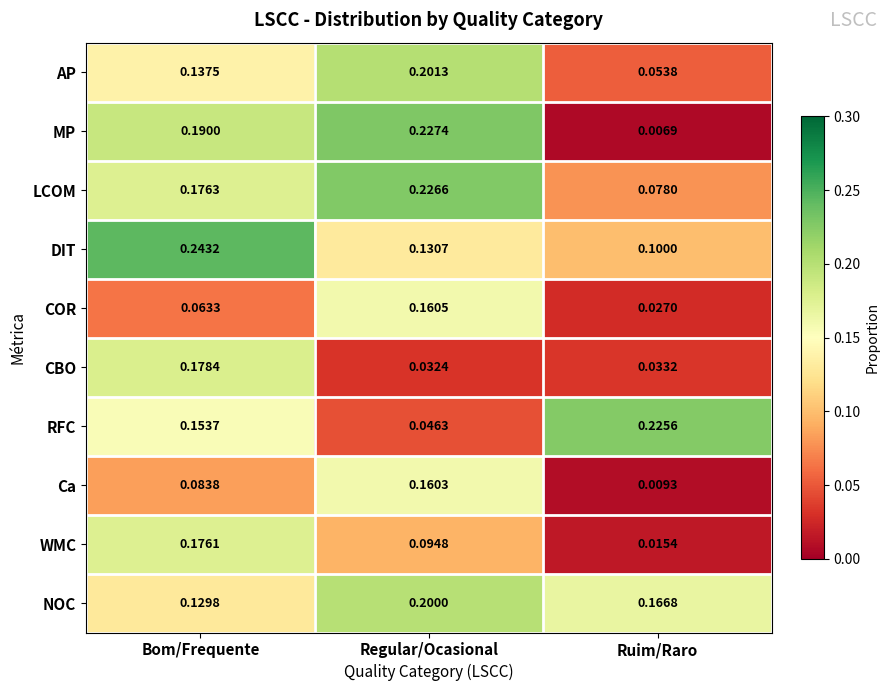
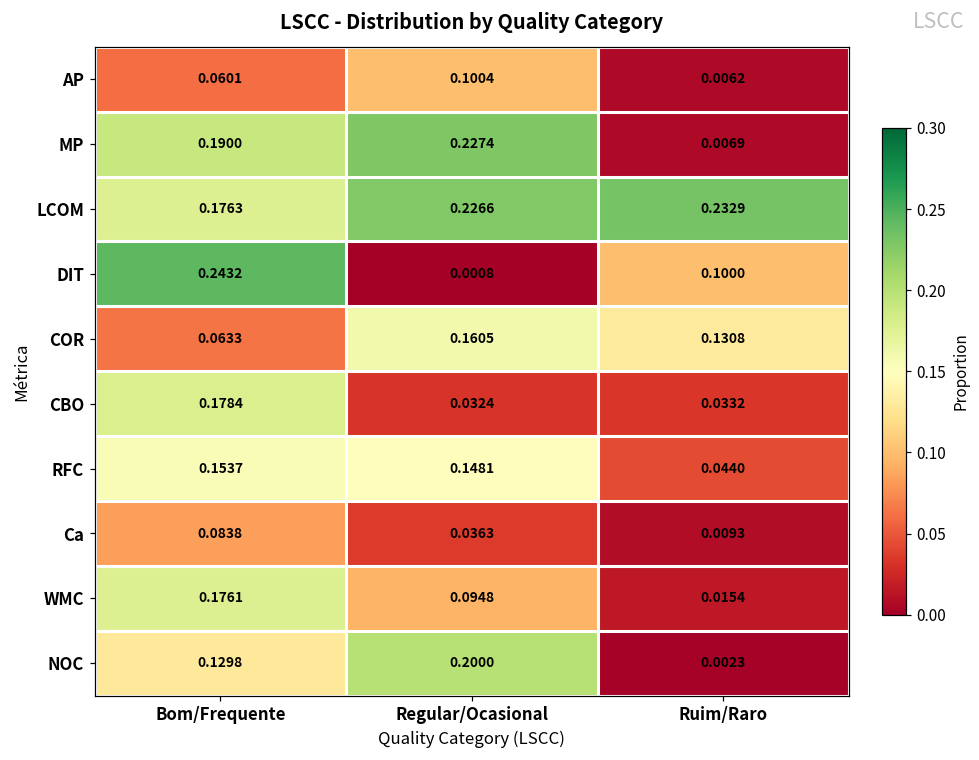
  {
    "AP": {
-     "Bom/Frequente": 0.1375,
-     "Regular/Ocasional": 0.2013,
-     "Ruim/Raro": 0.0538
+     "Bom/Frequente": 0.0601,
+     "Regular/Ocasional": 0.1004,
+     "Ruim/Raro": 0.0062
    },
    "MP": {
      "Bom/Frequente": 0.1900,
      "Regular/Ocasional": 0.2274,
      "Ruim/Raro": 0.0069
    },
    "LCOM": {
      "Bom/Frequente": 0.1763,
      "Regular/Ocasional": 0.2266,
-     "Ruim/Raro": 0.0780
+     "Ruim/Raro": 0.2329
    },
    "DIT": {
      "Bom/Frequente": 0.2432,
-     "Regular/Ocasional": 0.1307,
+     "Regular/Ocasional": 0.0008,
      "Ruim/Raro": 0.1000
    },
    "COR": {
      "Bom/Frequente": 0.0633,
      "Regular/Ocasional": 0.1605,
-     "Ruim/Raro": 0.0270
+     "Ruim/Raro": 0.1308
    },
    "CBO": {
      "Bom/Frequente": 0.1784,
      "Regular/Ocasional": 0.0324,
      "Ruim/Raro": 0.0332
    },
    "RFC": {
      "Bom/Frequente": 0.1537,
-     "Regular/Ocasional": 0.0463,
-     "Ruim/Raro": 0.2256
+     "Regular/Ocasional": 0.1481,
+     "Ruim/Raro": 0.0440
    },
    "Ca": {
      "Bom/Frequente": 0.0838,
-     "Regular/Ocasional": 0.1603,
+     "Regular/Ocasional": 0.0363,
      "Ruim/Raro": 0.0093
    },
    "WMC": {
      "Bom/Frequente": 0.1761,
      "Regular/Ocasional": 0.0948,
      "Ruim/Raro": 0.0154
    },
    "NOC": {
      "Bom/Frequente": 0.1298,
      "Regular/Ocasional": 0.2000,
-     "Ruim/Raro": 0.1668
+     "Ruim/Raro": 0.0023
    }
  }
